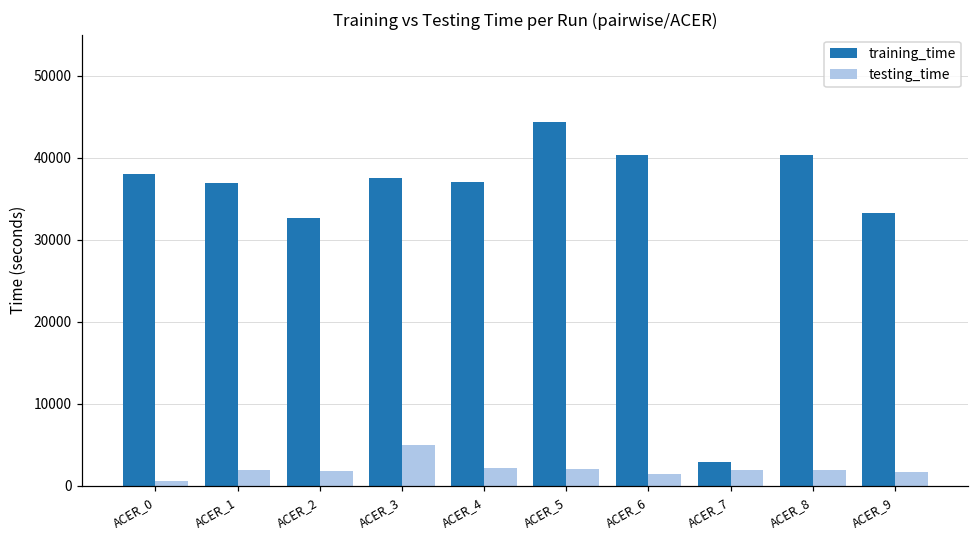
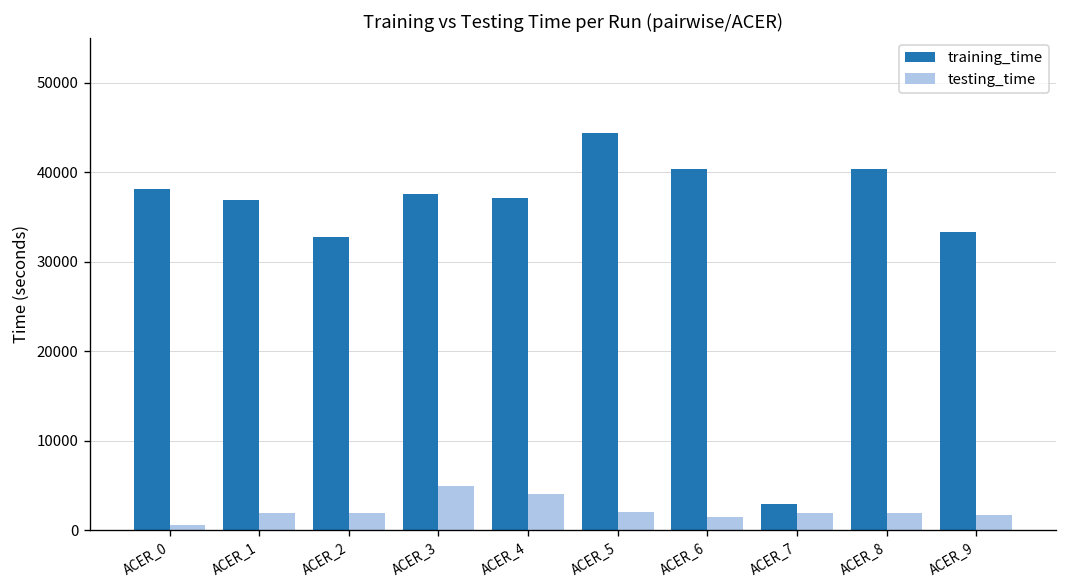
  {
    "training_time": {
      "ACER_0": 38000,
      "ACER_1": 37000,
      "ACER_2": 33000,
      "ACER_3": 38000,
      "ACER_4": 37000,
      "ACER_5": 44000,
      "ACER_6": 40000,
      "ACER_7": 3000,
      "ACER_8": 40000,
      "ACER_9": 33000
    },
    "testing_time": {
      "ACER_0": 1000,
      "ACER_1": 2000,
      "ACER_2": 2000,
      "ACER_3": 5000,
-     "ACER_4": 2000,
+     "ACER_4": 4000,
      "ACER_5": 2000,
      "ACER_6": 2000,
      "ACER_7": 2000,
      "ACER_8": 2000,
      "ACER_9": 2000
    }
  }
